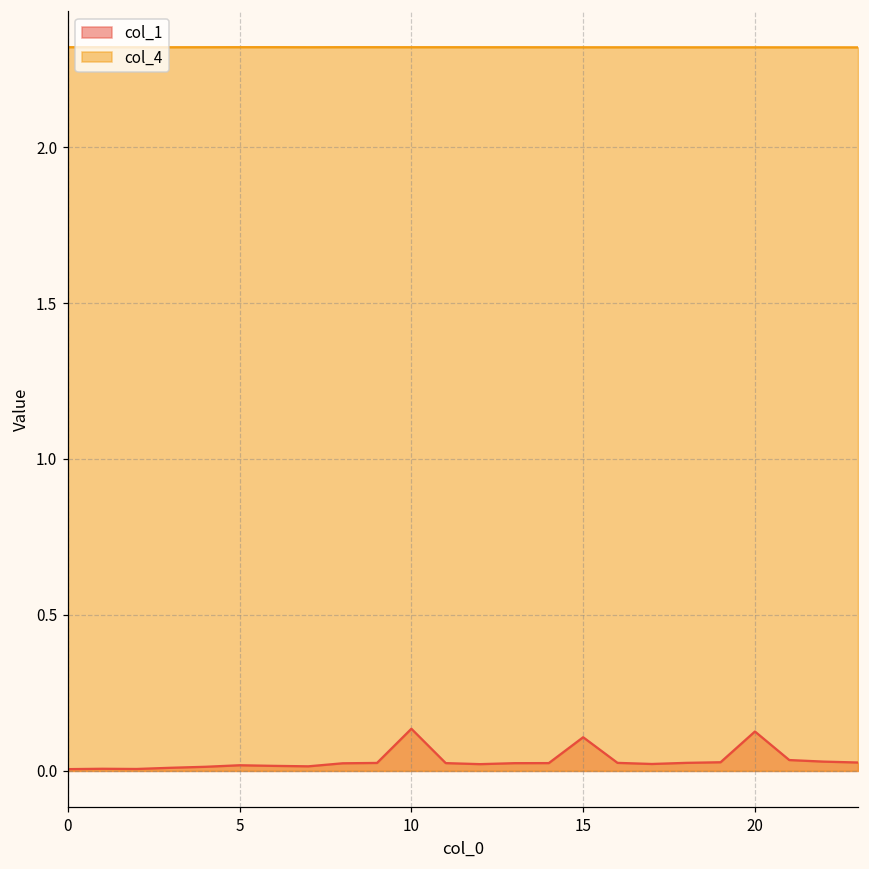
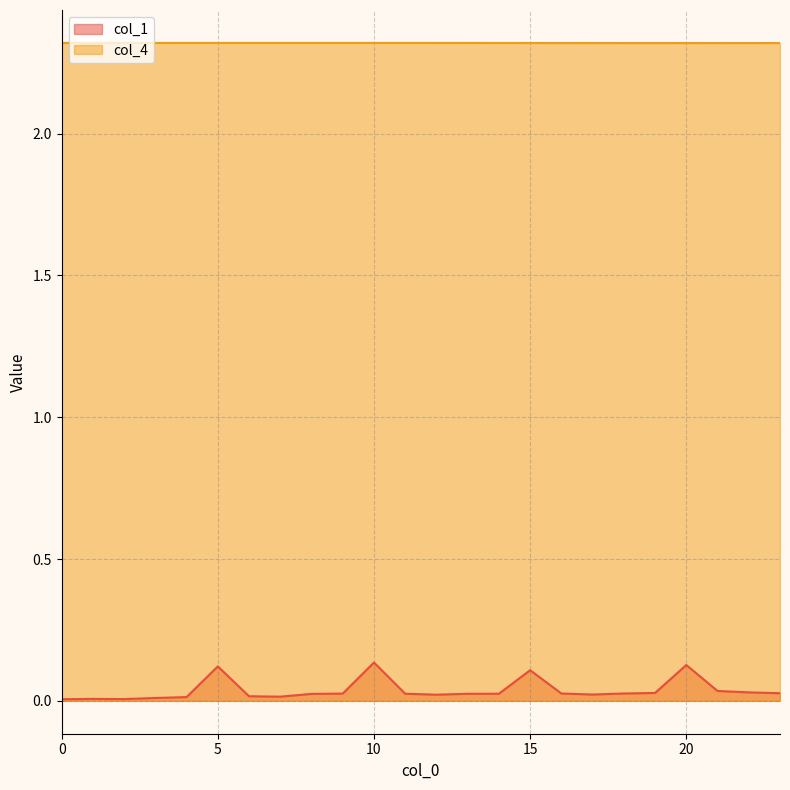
  {
    "col_1": {
      "0": 0.01,
-     "5": 0.02,
+     "5": 0.12,
      "10": 0.14,
      "15": 0.11,
      "20": 0.13
    },
    "col_4": {
      "0": 2.32,
      "5": 2.32,
      "10": 2.32,
      "15": 2.32,
      "20": 2.32
    }
  }
